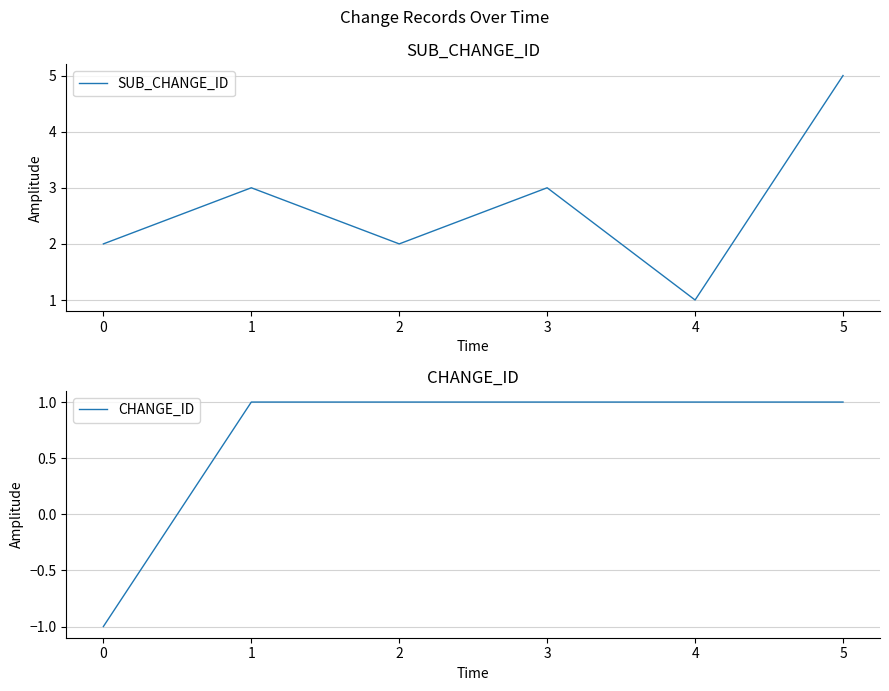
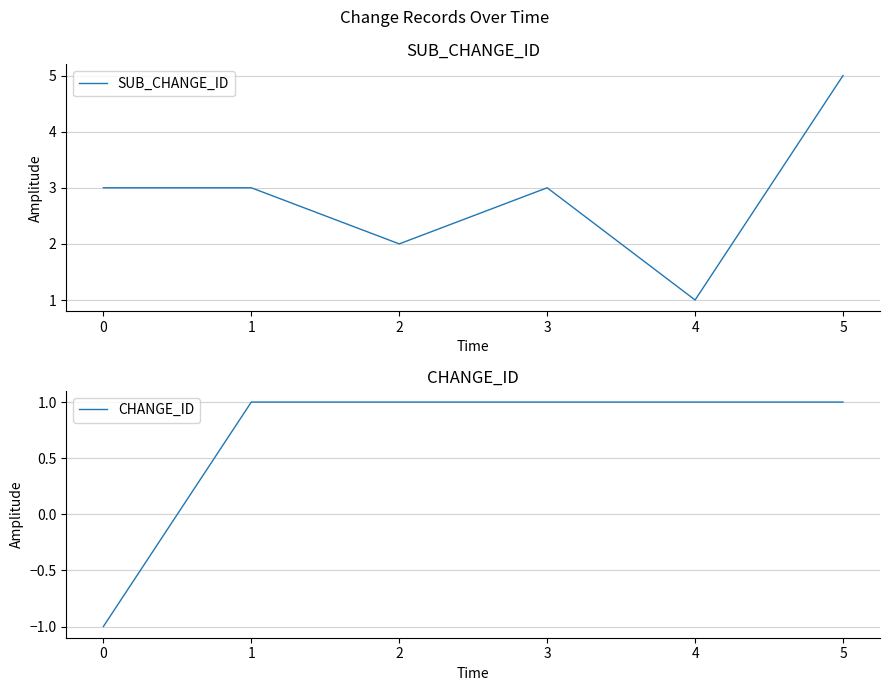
  {
    "SUB_CHANGE_ID": {
-     "0": 2,
+     "0": 3,
      "1": 3,
      "2": 2,
      "3": 3,
      "4": 1,
      "5": 5
    },
    "CHANGE_ID": {
      "0": -1.00,
      "1": 1.00,
      "2": 1.00,
      "3": 1.00,
      "4": 1.00,
      "5": 1.00
    }
  }
